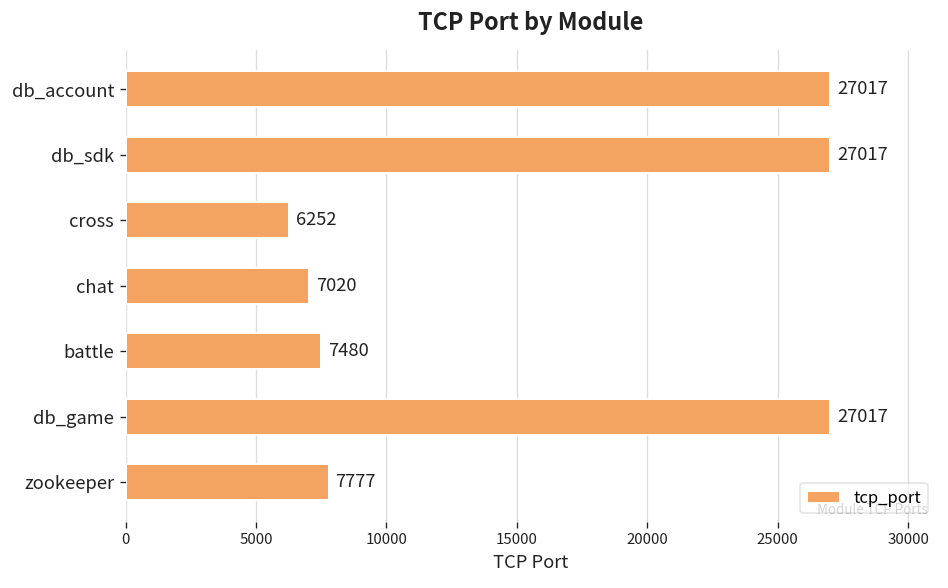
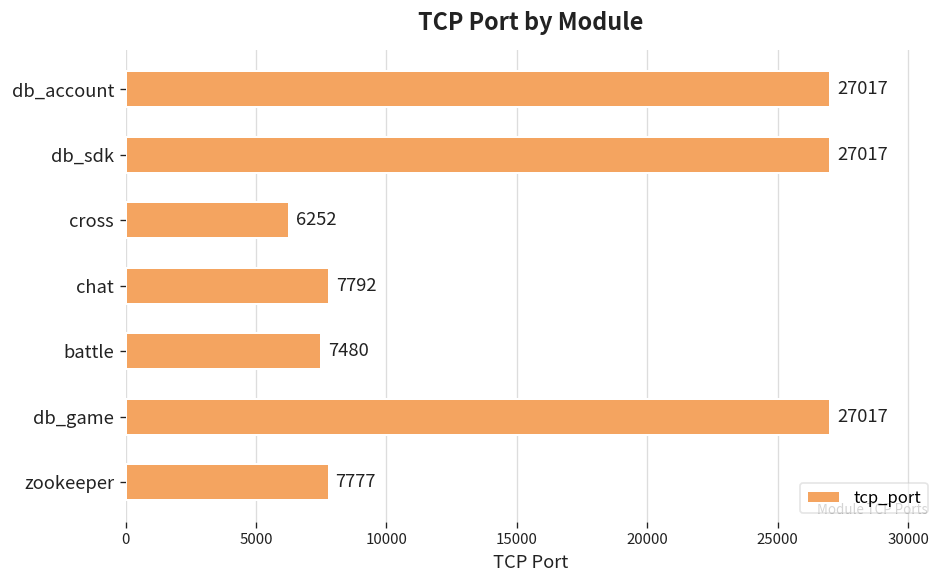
  {
    "db_account": 27017,
    "db_sdk": 27017,
    "cross": 6252,
-   "chat": 7020,
+   "chat": 7792,
    "battle": 7480,
    "db_game": 27017,
    "zookeeper": 7777
  }
